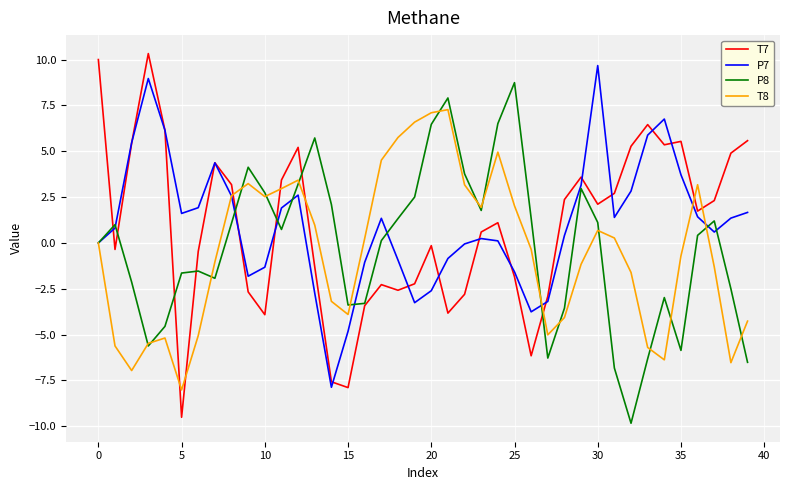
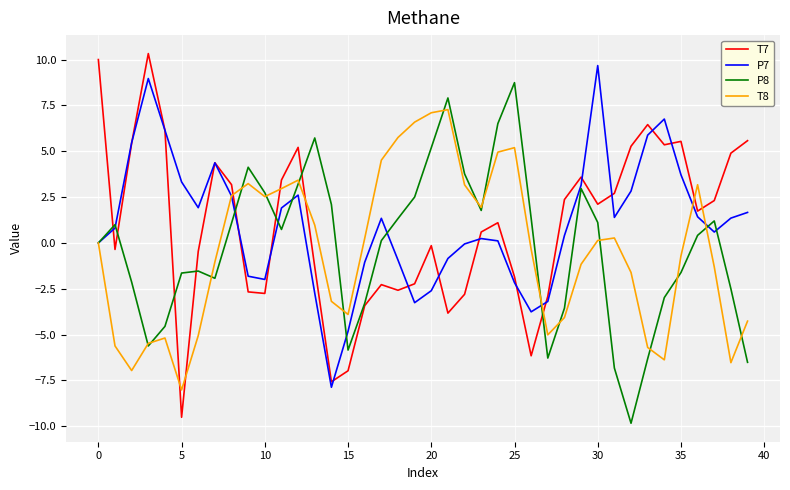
  {
    "T7": {
      "0": 10.0,
      "5": -9.5,
-     "10": -3.9,
-     "15": -7.9,
+     "10": -2.8,
+     "15": -7.0,
      "20": -0.1,
      "25": -1.8,
      "30": 2.1,
      "35": 5.5
    },
    "P7": {
-     "5": 1.6,
-     "10": -1.3,
+     "5": 3.3,
+     "10": -2.0,
      "15": -4.8,
      "20": -2.6,
-     "25": -1.6,
+     "25": -2.2,
      "30": 9.7,
      "35": 3.7
    },
    "P8": {
      "5": -1.6,
      "10": 2.7,
-     "15": -3.4,
-     "20": 6.5,
+     "15": -5.8,
+     "20": 5.2,
      "25": 8.7,
      "30": 1.1,
-     "35": -5.9
+     "35": -1.6
    },
    "T8": {
      "5": -8.0,
      "10": 2.5,
      "15": -3.9,
      "20": 7.1,
-     "25": 2.0,
-     "30": 0.7,
+     "25": 5.2,
+     "30": 0.1,
      "35": -0.7
    }
  }
